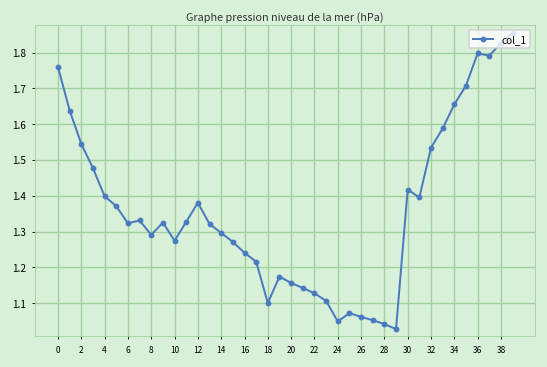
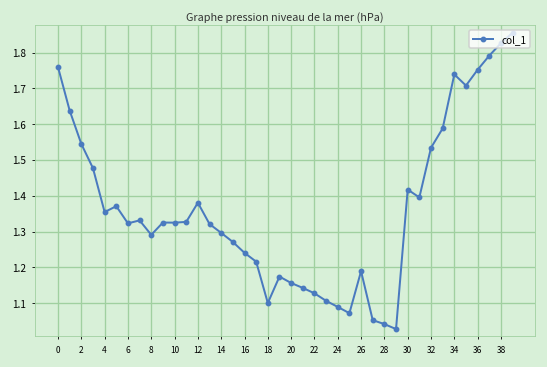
  {
    "0": 1.76,
    "2": 1.55,
-   "4": 1.40,
+   "4": 1.35,
    "6": 1.32,
    "8": 1.29,
-   "10": 1.27,
+   "10": 1.33,
    "12": 1.38,
    "14": 1.30,
    "16": 1.24,
    "18": 1.10,
    "20": 1.16,
    "22": 1.13,
-   "24": 1.05,
-   "26": 1.06,
+   "24": 1.09,
+   "26": 1.19,
    "28": 1.04,
    "30": 1.42,
    "32": 1.53,
-   "34": 1.66,
-   "36": 1.80
+   "34": 1.74,
+   "36": 1.75
  }
